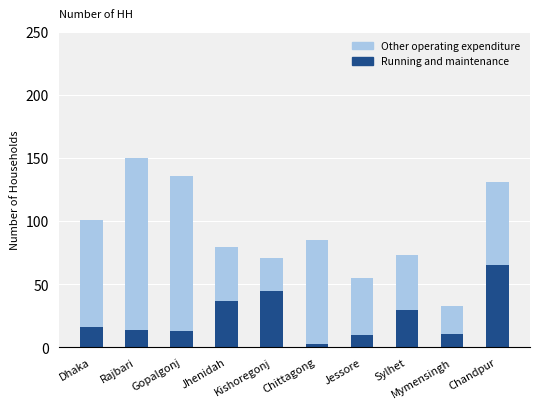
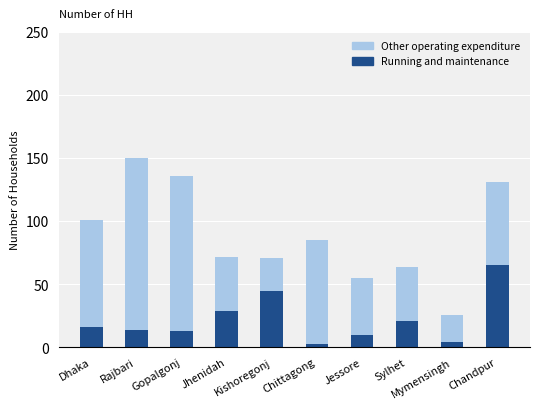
  {
    "Running and maintenance": {
      "Dhaka": 16,
      "Rajbari": 14,
      "Gopalgonj": 13,
-     "Jhenidah": 37,
+     "Jhenidah": 29,
      "Kishoregonj": 45,
      "Chittagong": 3,
      "Jessore": 10,
-     "Sylhet": 30,
-     "Mymensingh": 11,
+     "Sylhet": 21,
+     "Mymensingh": 4,
      "Chandpur": 65
    },
    "Other operating expenditure": {
      "Dhaka": 85,
      "Rajbari": 136,
      "Gopalgonj": 123,
      "Jhenidah": 43,
      "Kishoregonj": 26,
      "Chittagong": 82,
      "Jessore": 45,
      "Sylhet": 43,
      "Mymensingh": 22,
      "Chandpur": 66
    }
  }
